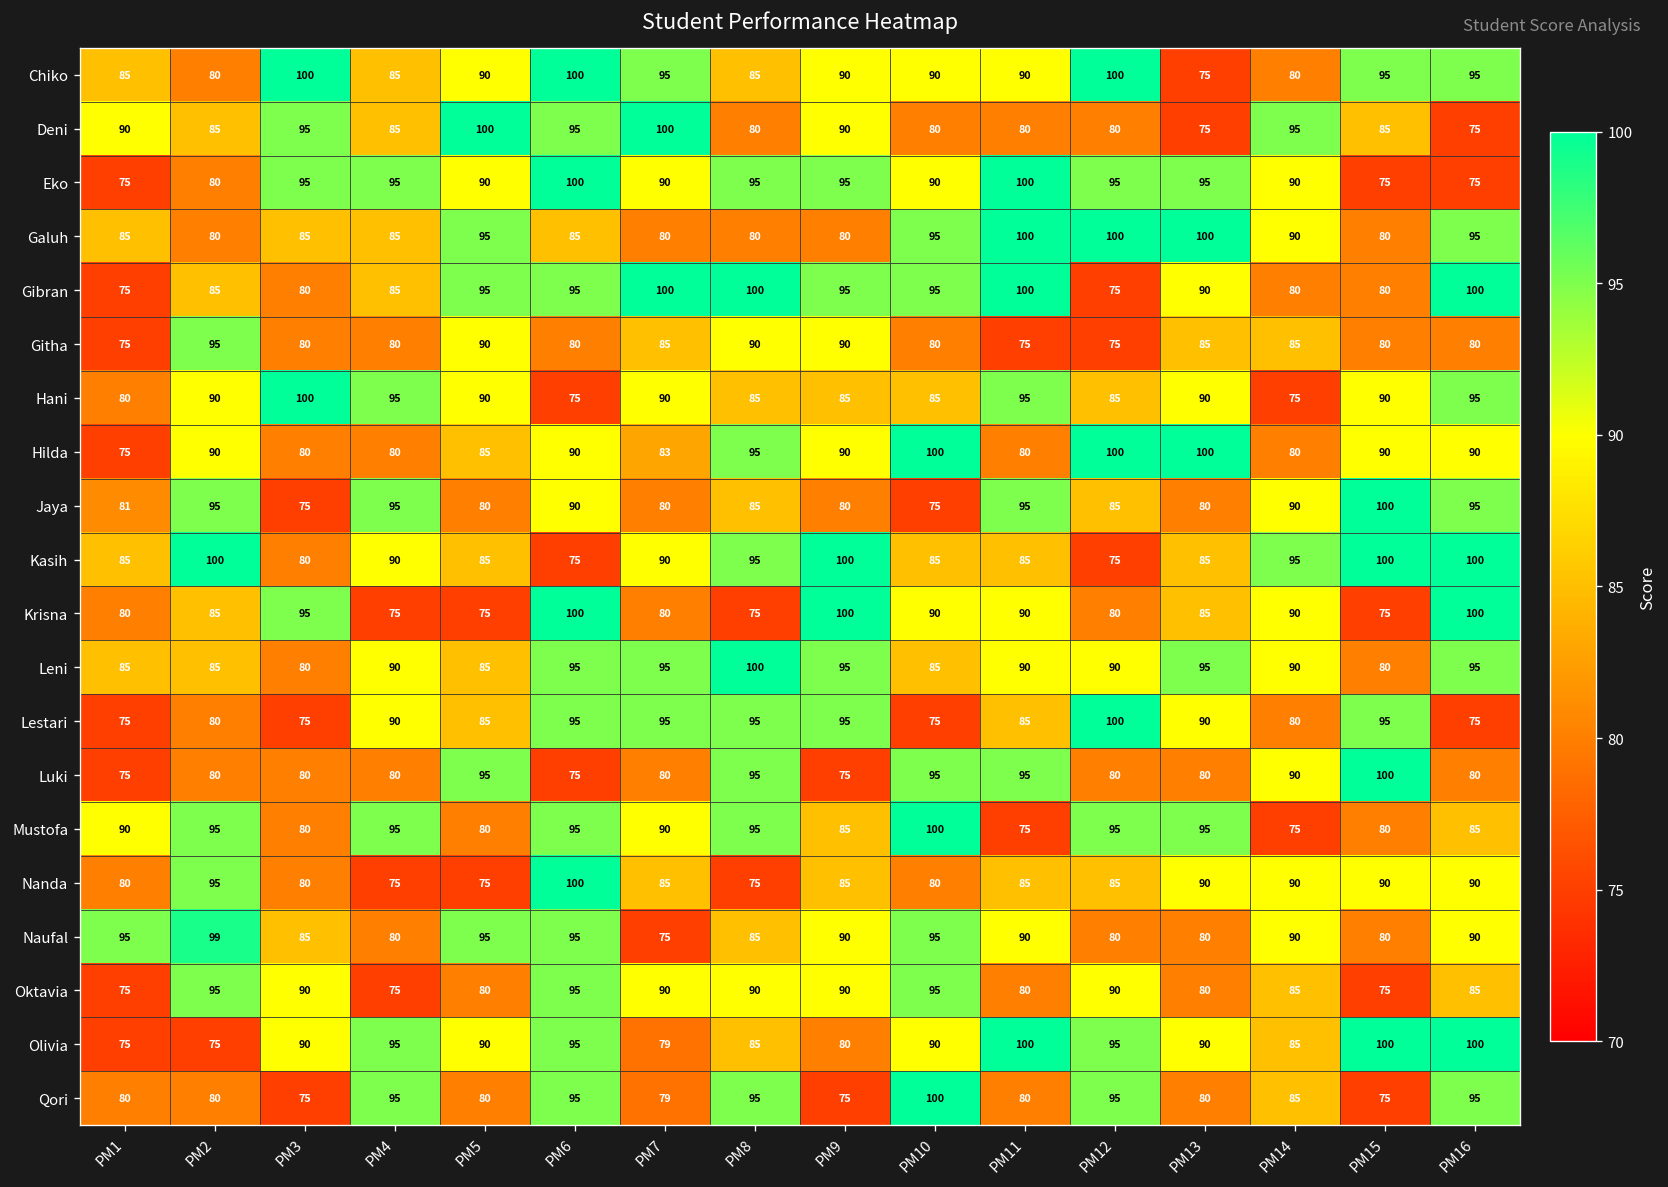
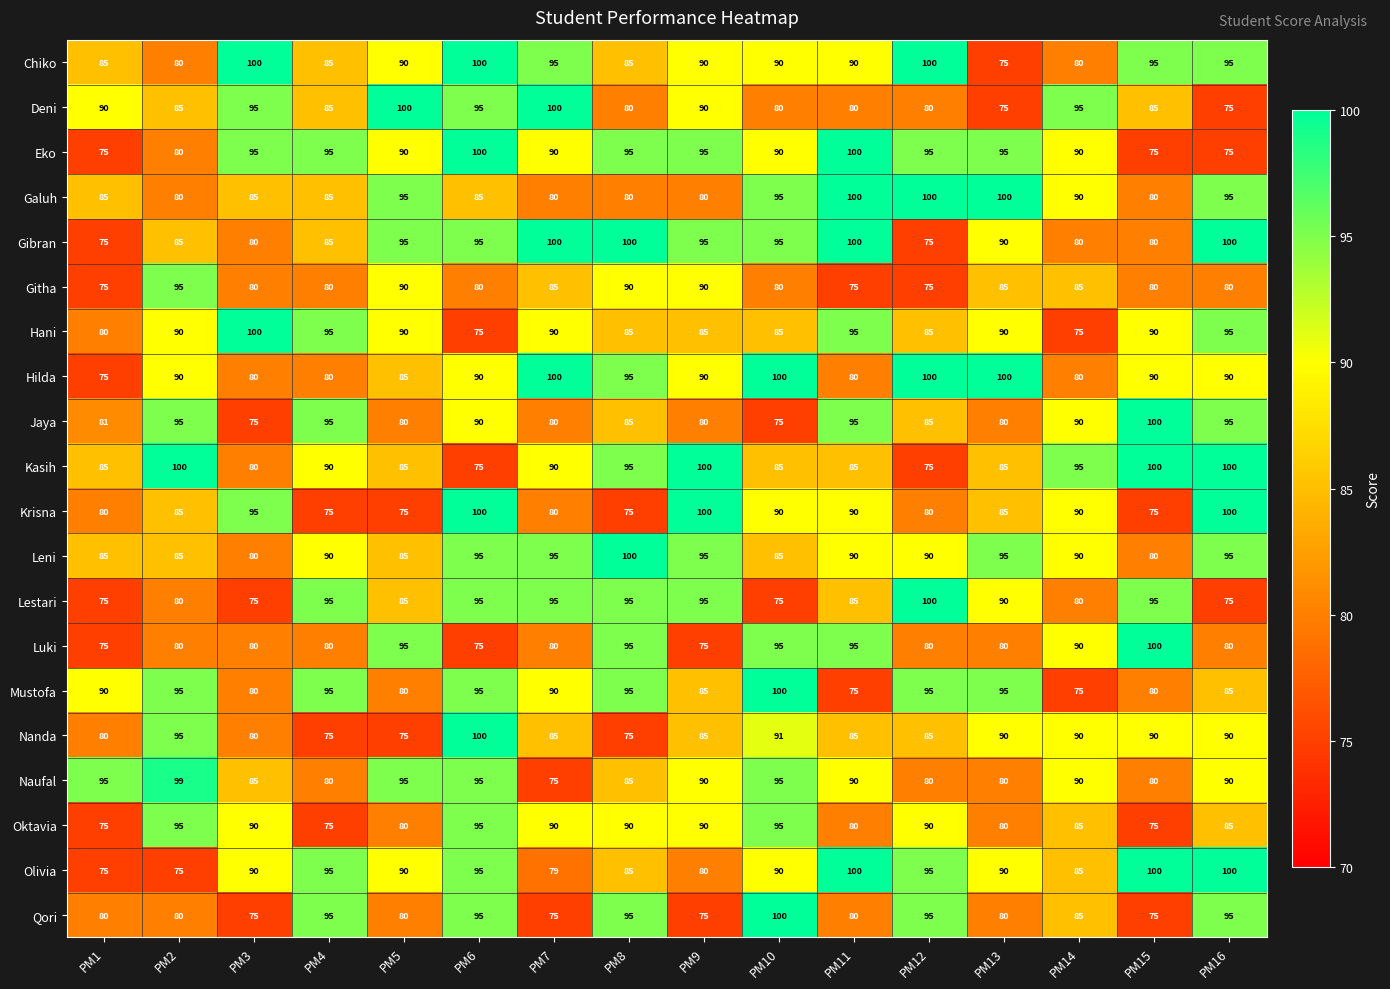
  {
    "Hilda": {
      "PM1": 75,
      "PM2": 90,
      "PM3": 80,
      "PM4": 80,
      "PM5": 85,
      "PM6": 90,
-     "PM7": 83,
+     "PM7": 100,
      "PM8": 95,
      "PM9": 90,
      "PM10": 100,
      "PM11": 80,
      "PM12": 100,
      "PM13": 100,
      "PM14": 80,
      "PM15": 90,
      "PM16": 90
    },
    "Lestari": {
      "PM1": 75,
      "PM2": 80,
      "PM3": 75,
-     "PM4": 90,
+     "PM4": 95,
      "PM5": 85,
      "PM6": 95,
      "PM7": 95,
      "PM8": 95,
      "PM9": 95,
      "PM10": 75,
      "PM11": 85,
      "PM12": 100,
      "PM13": 90,
      "PM14": 80,
      "PM15": 95,
      "PM16": 75
    },
    "Nanda": {
      "PM1": 80,
      "PM2": 95,
      "PM3": 80,
      "PM4": 75,
      "PM5": 75,
      "PM6": 100,
      "PM7": 85,
      "PM8": 75,
      "PM9": 85,
-     "PM10": 80,
+     "PM10": 91,
      "PM11": 85,
      "PM12": 85,
      "PM13": 90,
      "PM14": 90,
      "PM15": 90,
      "PM16": 90
    },
    "Qori": {
      "PM1": 80,
      "PM2": 80,
      "PM3": 75,
      "PM4": 95,
      "PM5": 80,
      "PM6": 95,
-     "PM7": 79,
+     "PM7": 75,
      "PM8": 95,
      "PM9": 75,
      "PM10": 100,
      "PM11": 80,
      "PM12": 95,
      "PM13": 80,
      "PM14": 85,
      "PM15": 75,
      "PM16": 95
    }
  }
